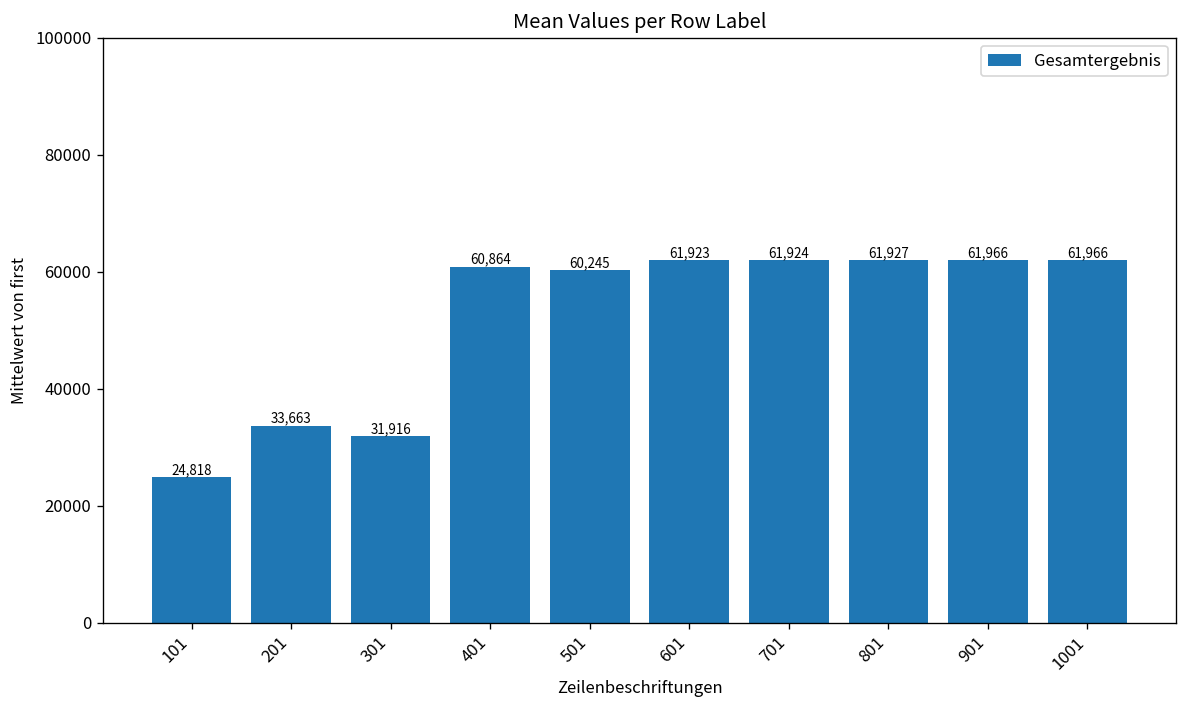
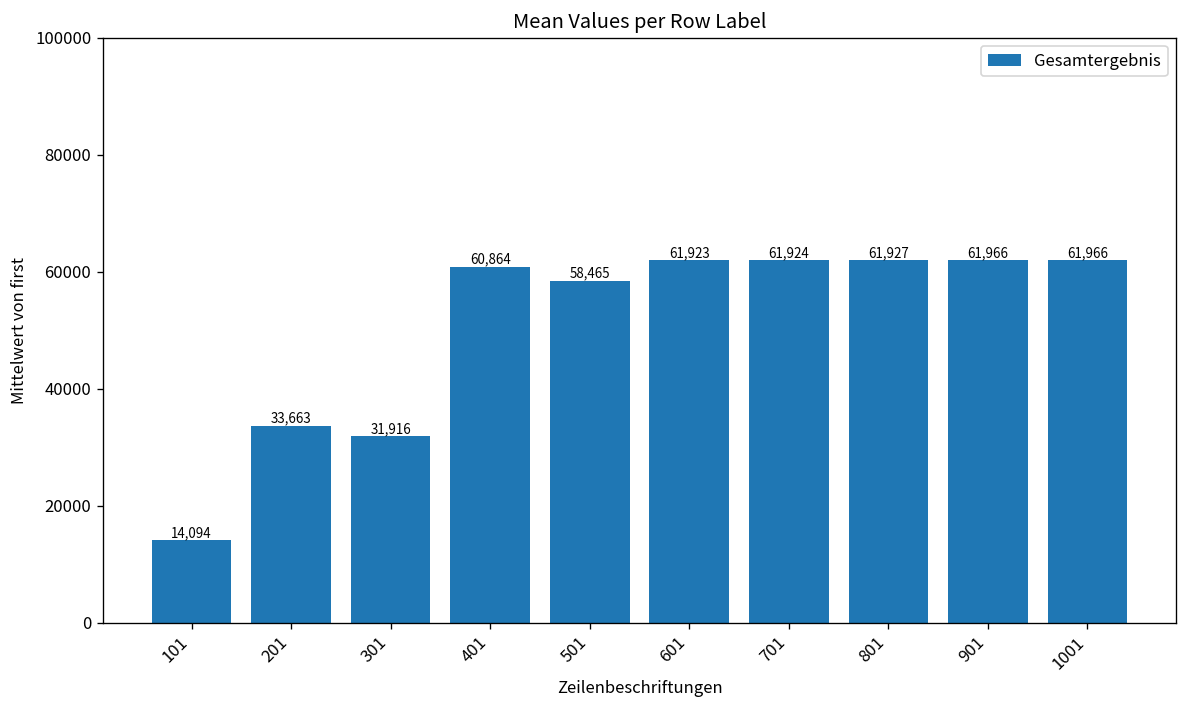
  {
-   "101": "24,818",
+   "101": "14,094",
    "201": "33,663",
    "301": "31,916",
    "401": "60,864",
-   "501": "60,245",
+   "501": "58,465",
    "601": "61,923",
    "701": "61,924",
    "801": "61,927",
    "901": "61,966",
    "1001": "61,966"
  }
